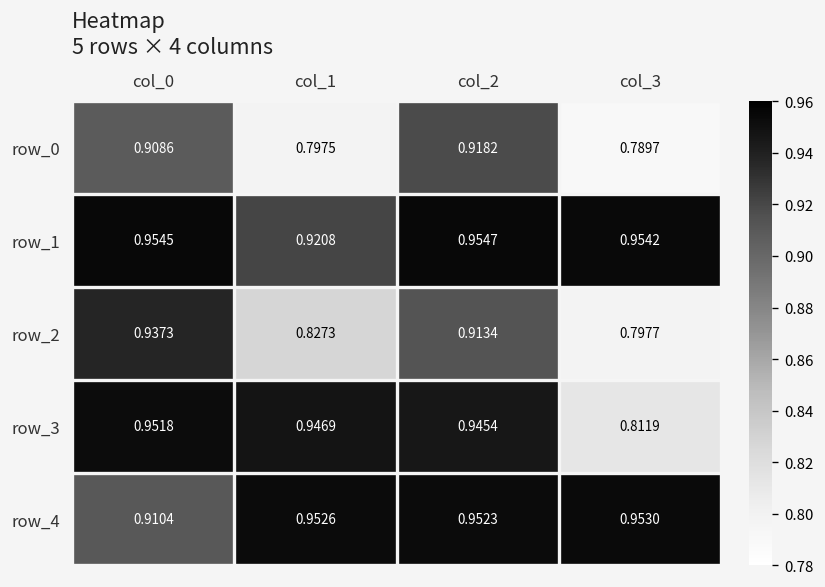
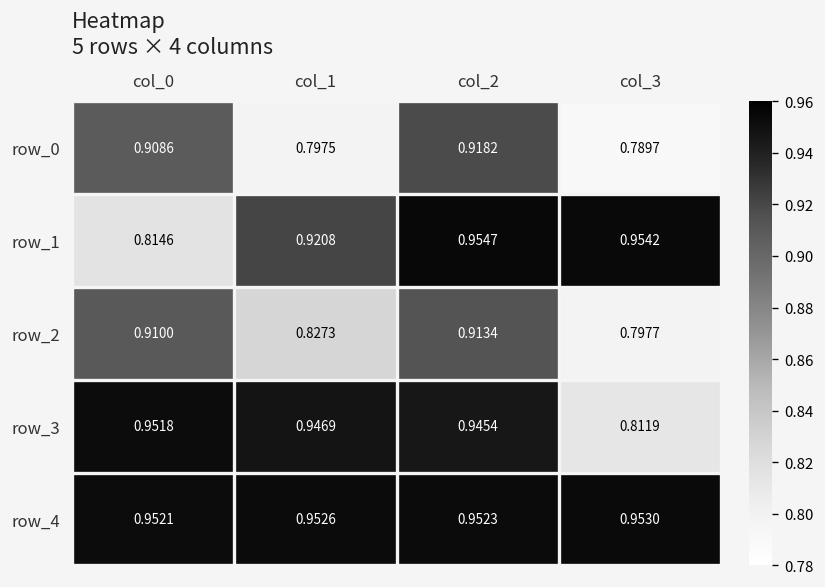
  {
    "row_0": {
      "col_0": 0.9086,
      "col_1": 0.7975,
      "col_2": 0.9182,
      "col_3": 0.7897
    },
    "row_1": {
-     "col_0": 0.9545,
+     "col_0": 0.8146,
      "col_1": 0.9208,
      "col_2": 0.9547,
      "col_3": 0.9542
    },
    "row_2": {
-     "col_0": 0.9373,
+     "col_0": 0.9100,
      "col_1": 0.8273,
      "col_2": 0.9134,
      "col_3": 0.7977
    },
    "row_3": {
      "col_0": 0.9518,
      "col_1": 0.9469,
      "col_2": 0.9454,
      "col_3": 0.8119
    },
    "row_4": {
-     "col_0": 0.9104,
+     "col_0": 0.9521,
      "col_1": 0.9526,
      "col_2": 0.9523,
      "col_3": 0.9530
    }
  }
